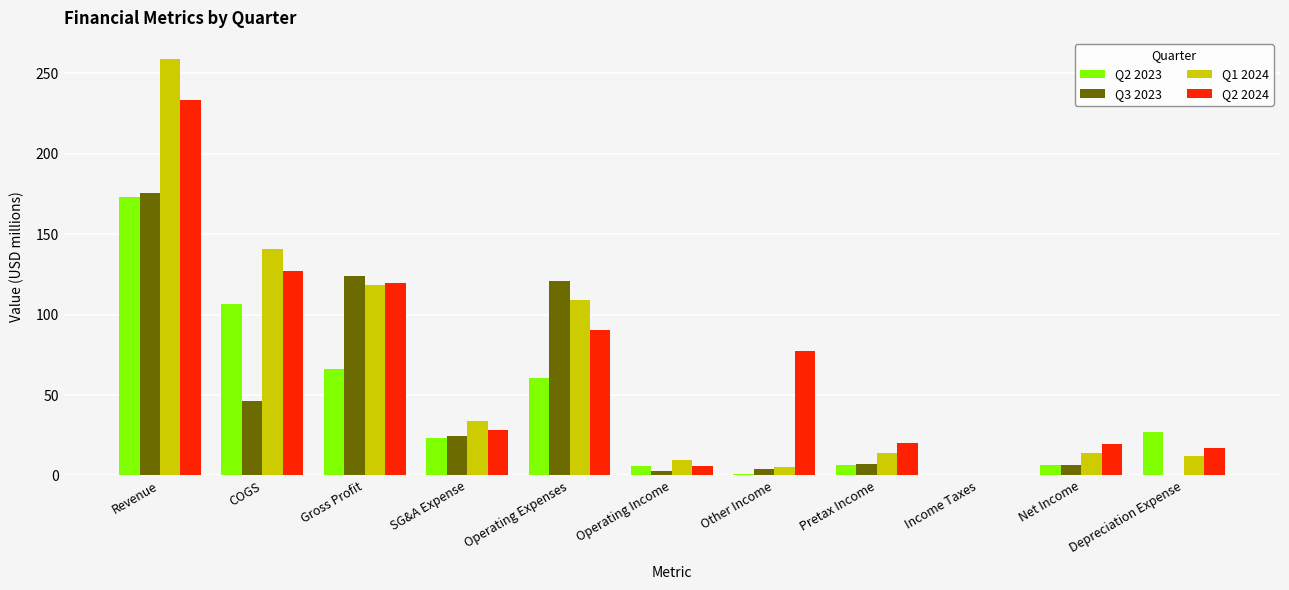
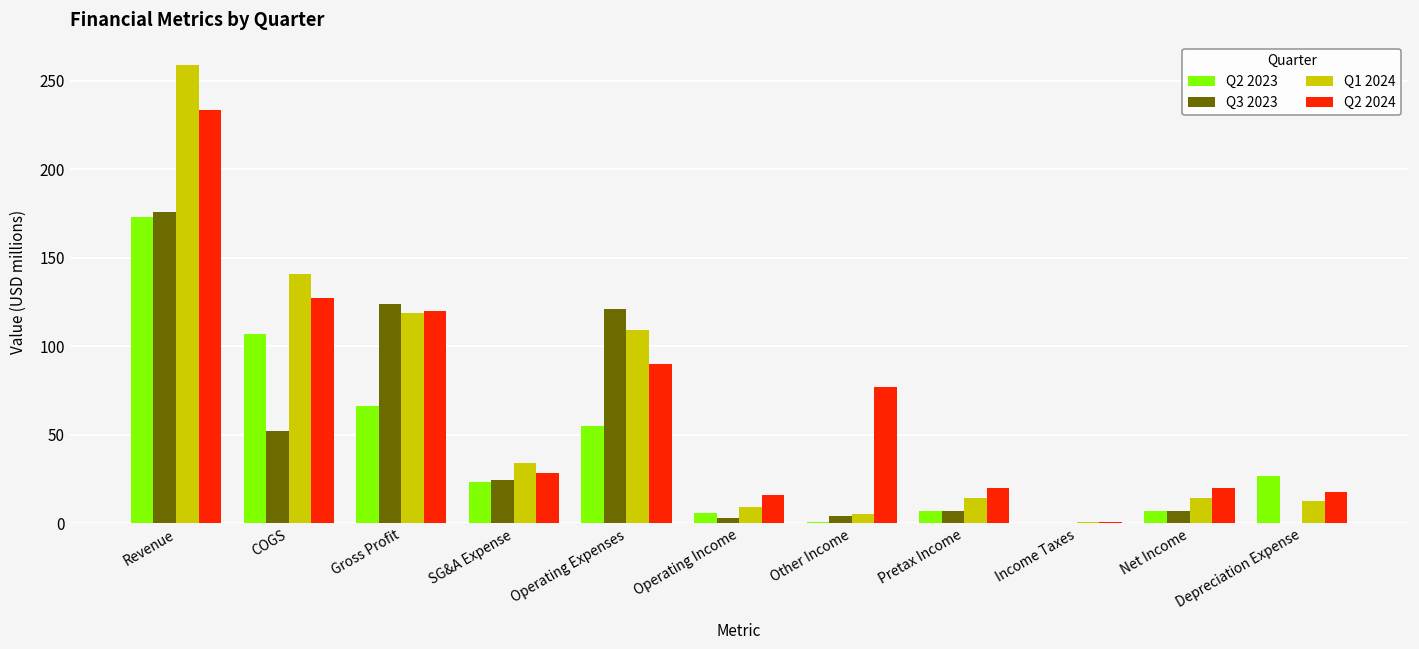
  {
    "Q2 2023": {
      "Revenue": 173,
      "COGS": 107,
      "Gross Profit": 66,
      "SG&A Expense": 23,
-     "Operating Expenses": 60,
+     "Operating Expenses": 55,
      "Operating Income": 6,
      "Pretax Income": 7,
      "Income Taxes": 0,
      "Net Income": 7,
      "Depreciation Expense": 27
    },
    "Q3 2023": {
      "Revenue": 176,
-     "COGS": 46,
+     "COGS": 52,
      "Gross Profit": 124,
      "SG&A Expense": 25,
      "Operating Expenses": 121,
      "Operating Income": 3,
      "Other Income": 4,
      "Pretax Income": 7,
      "Income Taxes": 0,
      "Net Income": 7,
      "Depreciation Expense": 0
    },
    "Q1 2024": {
      "Revenue": 259,
      "COGS": 141,
      "Gross Profit": 119,
      "SG&A Expense": 34,
      "Operating Expenses": 109,
      "Operating Income": 9,
      "Other Income": 5,
      "Pretax Income": 14,
      "Net Income": 14,
      "Depreciation Expense": 12
    },
    "Q2 2024": {
      "Revenue": 234,
      "COGS": 127,
      "Gross Profit": 120,
      "SG&A Expense": 28,
      "Operating Expenses": 90,
-     "Operating Income": 6,
+     "Operating Income": 16,
      "Other Income": 77,
      "Pretax Income": 20,
      "Net Income": 20,
      "Depreciation Expense": 17
    }
  }
